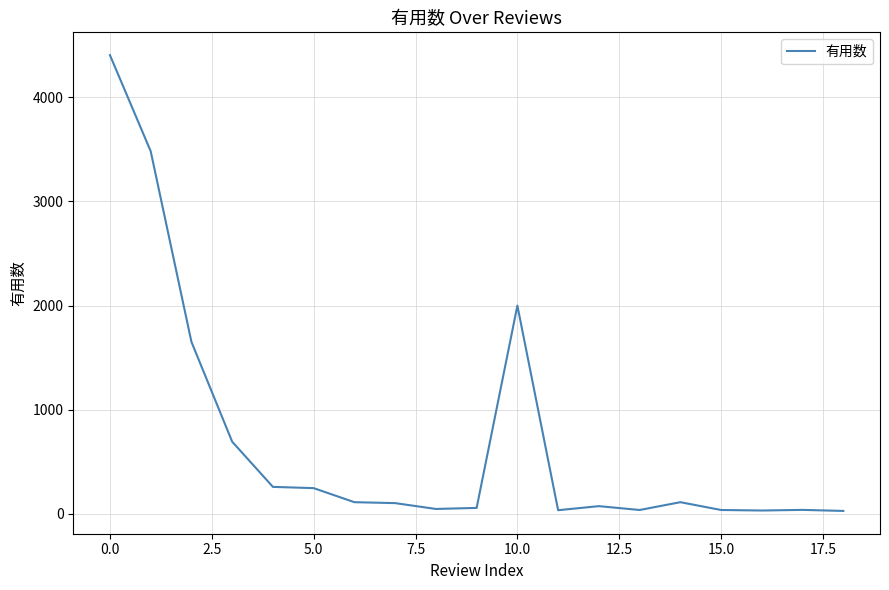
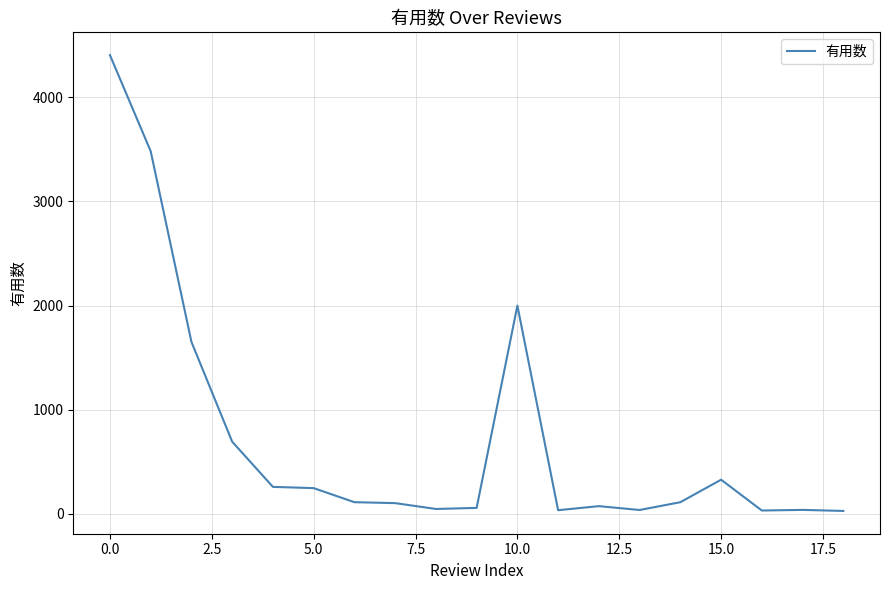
  {
    "0.0": 4410,
    "5.0": 250,
    "10.0": 2000,
-   "15.0": 40
+   "15.0": 330
  }
